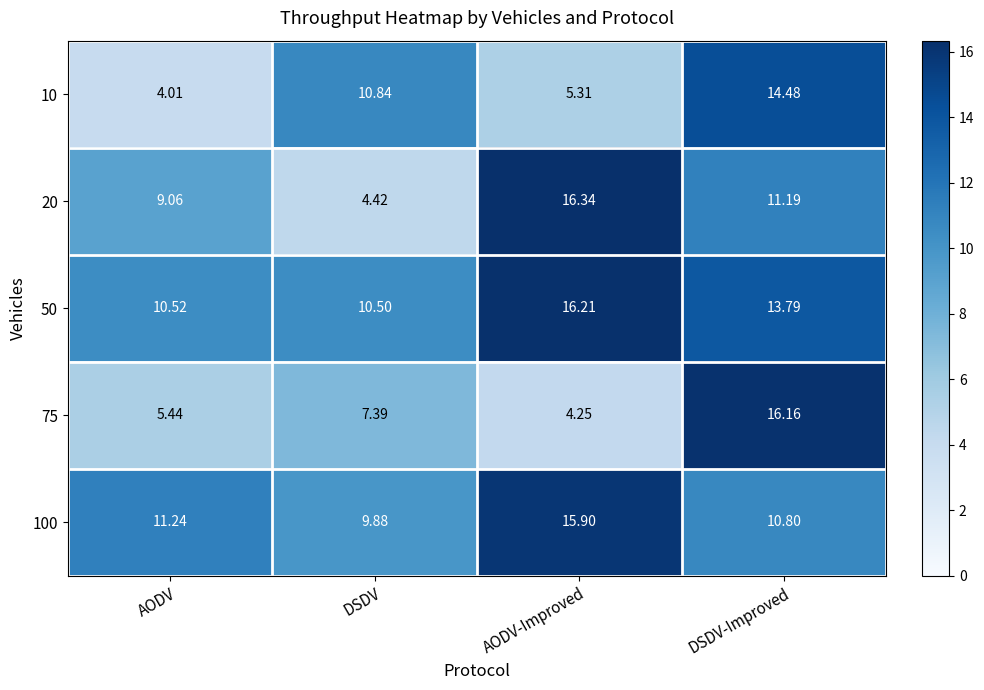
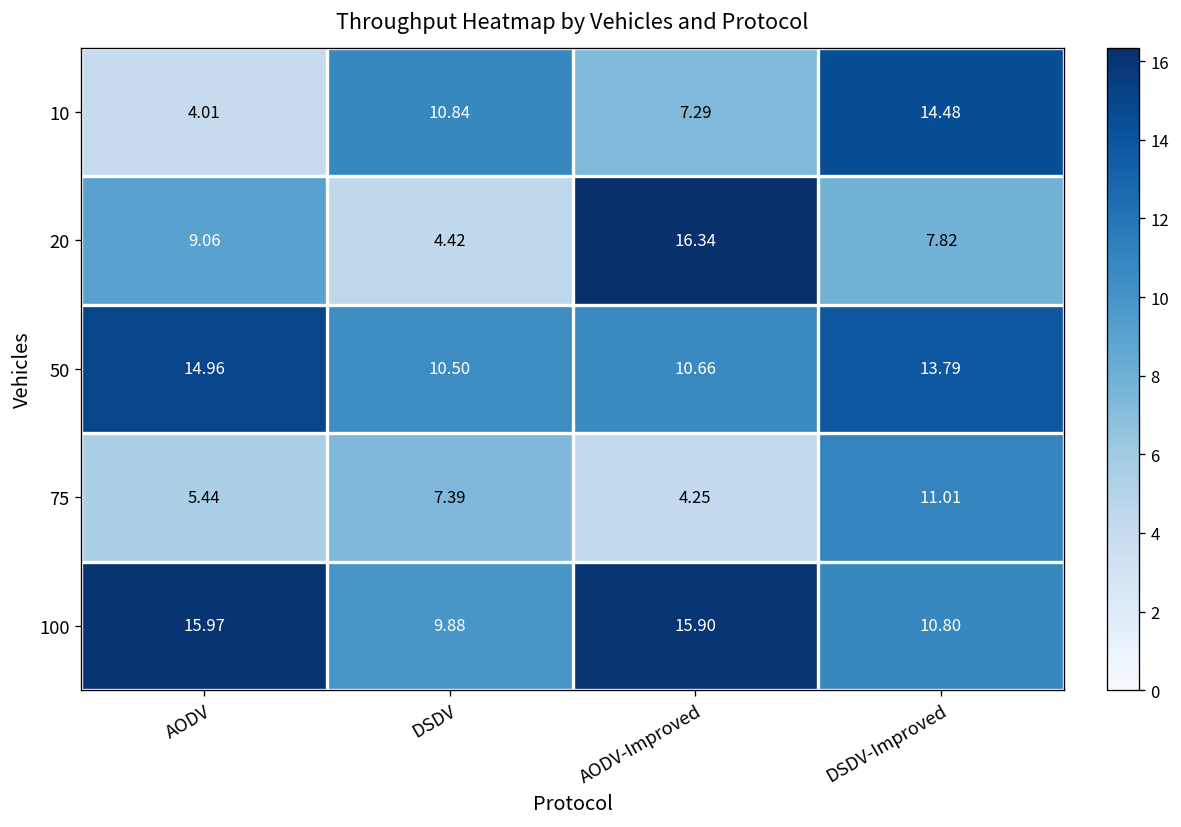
  {
    "10": {
      "AODV": 4.01,
      "DSDV": 10.84,
-     "AODV-Improved": 5.31,
+     "AODV-Improved": 7.29,
      "DSDV-Improved": 14.48
    },
    "20": {
      "AODV": 9.06,
      "DSDV": 4.42,
      "AODV-Improved": 16.34,
-     "DSDV-Improved": 11.19
+     "DSDV-Improved": 7.82
    },
    "50": {
-     "AODV": 10.52,
+     "AODV": 14.96,
      "DSDV": 10.50,
-     "AODV-Improved": 16.21,
+     "AODV-Improved": 10.66,
      "DSDV-Improved": 13.79
    },
    "75": {
      "AODV": 5.44,
      "DSDV": 7.39,
      "AODV-Improved": 4.25,
-     "DSDV-Improved": 16.16
+     "DSDV-Improved": 11.01
    },
    "100": {
-     "AODV": 11.24,
+     "AODV": 15.97,
      "DSDV": 9.88,
      "AODV-Improved": 15.90,
      "DSDV-Improved": 10.80
    }
  }
